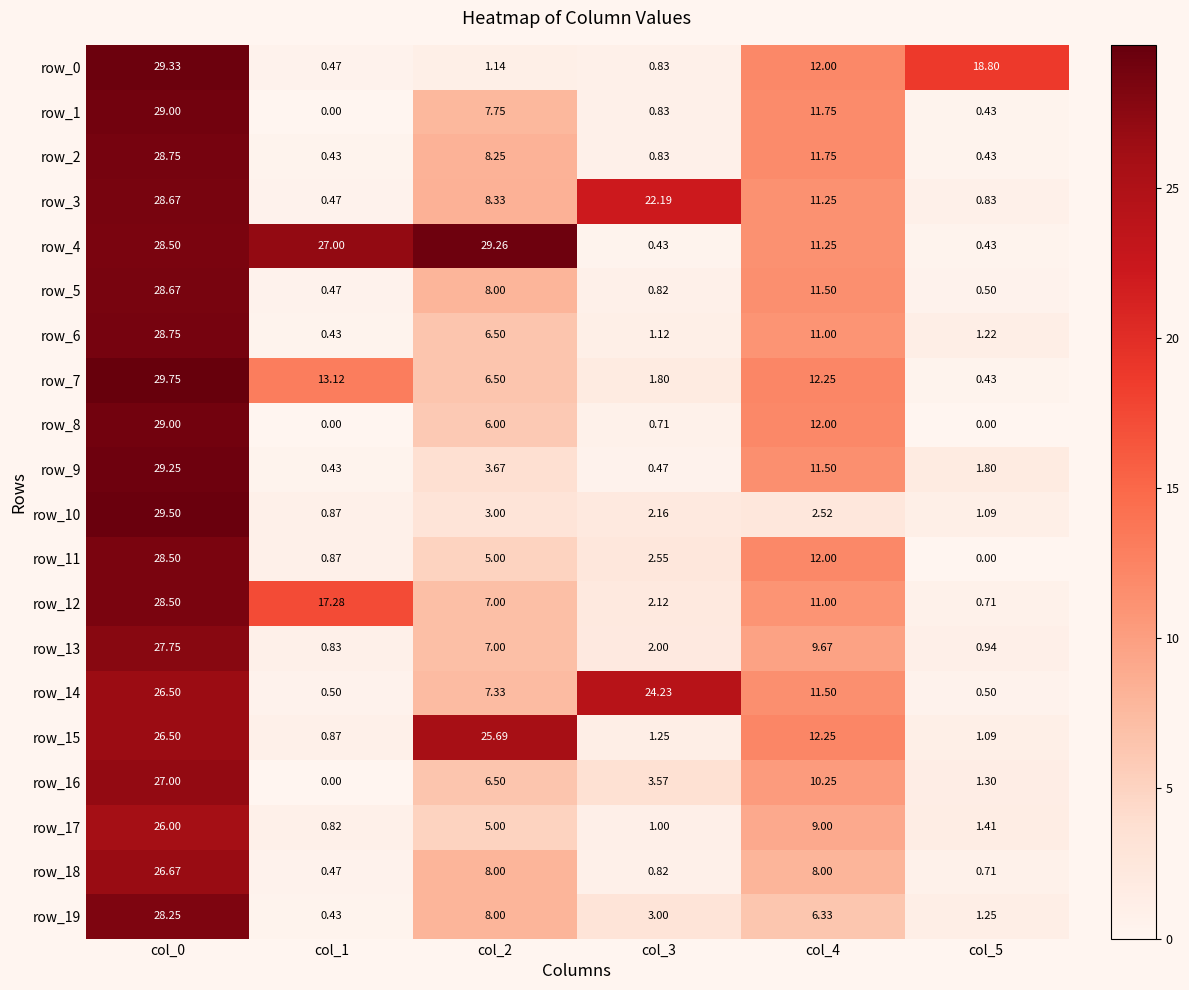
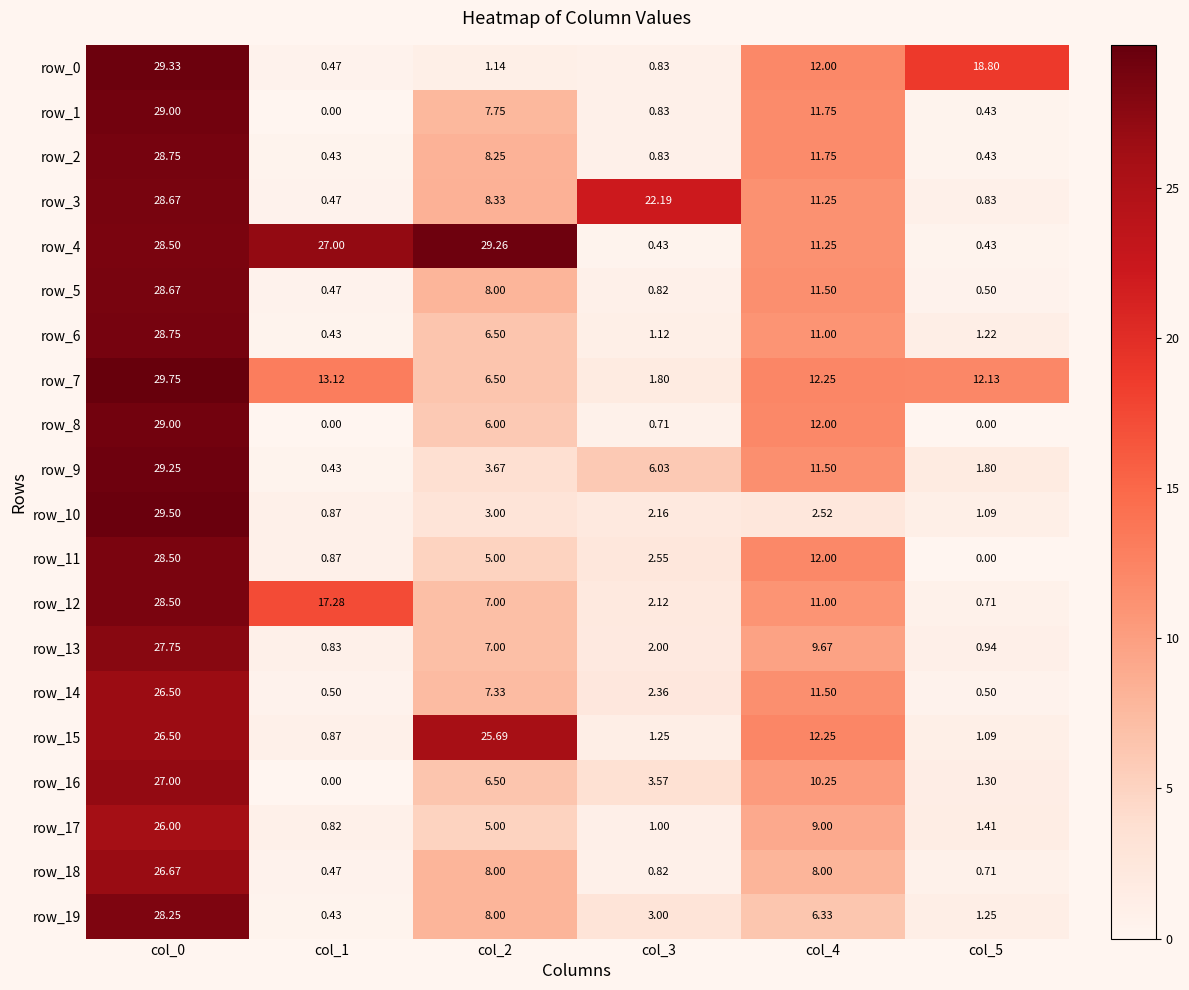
  {
    "row_0": {
      "col_0": 29.33,
      "col_1": 0.47,
      "col_2": 1.14,
      "col_3": 0.83,
      "col_4": 12.00,
      "col_5": 18.80
    },
    "row_1": {
      "col_0": 29.00,
      "col_1": 0.00,
      "col_2": 7.75,
      "col_3": 0.83,
      "col_4": 11.75,
      "col_5": 0.43
    },
    "row_2": {
      "col_0": 28.75,
      "col_1": 0.43,
      "col_2": 8.25,
      "col_3": 0.83,
      "col_4": 11.75,
      "col_5": 0.43
    },
    "row_3": {
      "col_0": 28.67,
      "col_1": 0.47,
      "col_2": 8.33,
      "col_3": 22.19,
      "col_4": 11.25,
      "col_5": 0.83
    },
    "row_4": {
      "col_0": 28.50,
      "col_1": 27.00,
      "col_2": 29.26,
      "col_3": 0.43,
      "col_4": 11.25,
      "col_5": 0.43
    },
    "row_5": {
      "col_0": 28.67,
      "col_1": 0.47,
      "col_2": 8.00,
      "col_3": 0.82,
      "col_4": 11.50,
      "col_5": 0.50
    },
    "row_6": {
      "col_0": 28.75,
      "col_1": 0.43,
      "col_2": 6.50,
      "col_3": 1.12,
      "col_4": 11.00,
      "col_5": 1.22
    },
    "row_7": {
      "col_0": 29.75,
      "col_1": 13.12,
      "col_2": 6.50,
      "col_3": 1.80,
      "col_4": 12.25,
-     "col_5": 0.43
+     "col_5": 12.13
    },
    "row_8": {
      "col_0": 29.00,
      "col_1": 0.00,
      "col_2": 6.00,
      "col_3": 0.71,
      "col_4": 12.00,
      "col_5": 0.00
    },
    "row_9": {
      "col_0": 29.25,
      "col_1": 0.43,
      "col_2": 3.67,
-     "col_3": 0.47,
+     "col_3": 6.03,
      "col_4": 11.50,
      "col_5": 1.80
    },
    "row_10": {
      "col_0": 29.50,
      "col_1": 0.87,
      "col_2": 3.00,
      "col_3": 2.16,
      "col_4": 2.52,
      "col_5": 1.09
    },
    "row_11": {
      "col_0": 28.50,
      "col_1": 0.87,
      "col_2": 5.00,
      "col_3": 2.55,
      "col_4": 12.00,
      "col_5": 0.00
    },
    "row_12": {
      "col_0": 28.50,
      "col_1": 17.28,
      "col_2": 7.00,
      "col_3": 2.12,
      "col_4": 11.00,
      "col_5": 0.71
    },
    "row_13": {
      "col_0": 27.75,
      "col_1": 0.83,
      "col_2": 7.00,
      "col_3": 2.00,
      "col_4": 9.67,
      "col_5": 0.94
    },
    "row_14": {
      "col_0": 26.50,
      "col_1": 0.50,
      "col_2": 7.33,
-     "col_3": 24.23,
+     "col_3": 2.36,
      "col_4": 11.50,
      "col_5": 0.50
    },
    "row_15": {
      "col_0": 26.50,
      "col_1": 0.87,
      "col_2": 25.69,
      "col_3": 1.25,
      "col_4": 12.25,
      "col_5": 1.09
    },
    "row_16": {
      "col_0": 27.00,
      "col_1": 0.00,
      "col_2": 6.50,
      "col_3": 3.57,
      "col_4": 10.25,
      "col_5": 1.30
    },
    "row_17": {
      "col_0": 26.00,
      "col_1": 0.82,
      "col_2": 5.00,
      "col_3": 1.00,
      "col_4": 9.00,
      "col_5": 1.41
    },
    "row_18": {
      "col_0": 26.67,
      "col_1": 0.47,
      "col_2": 8.00,
      "col_3": 0.82,
      "col_4": 8.00,
      "col_5": 0.71
    },
    "row_19": {
      "col_0": 28.25,
      "col_1": 0.43,
      "col_2": 8.00,
      "col_3": 3.00,
      "col_4": 6.33,
      "col_5": 1.25
    }
  }
